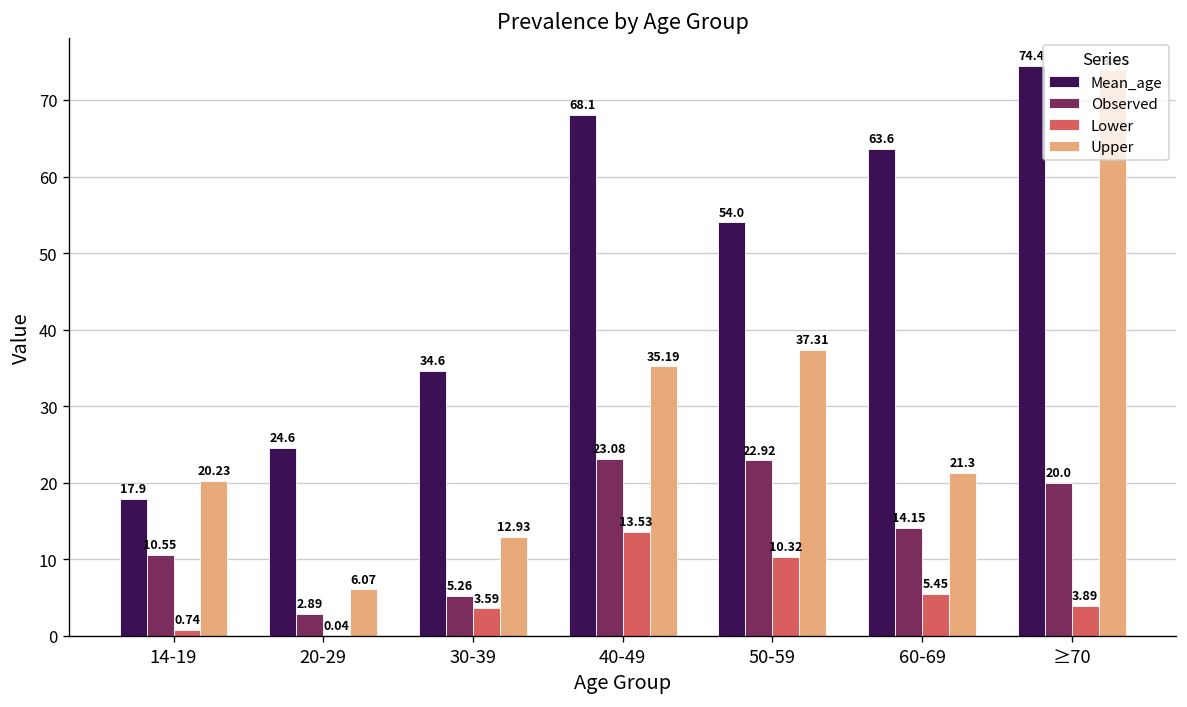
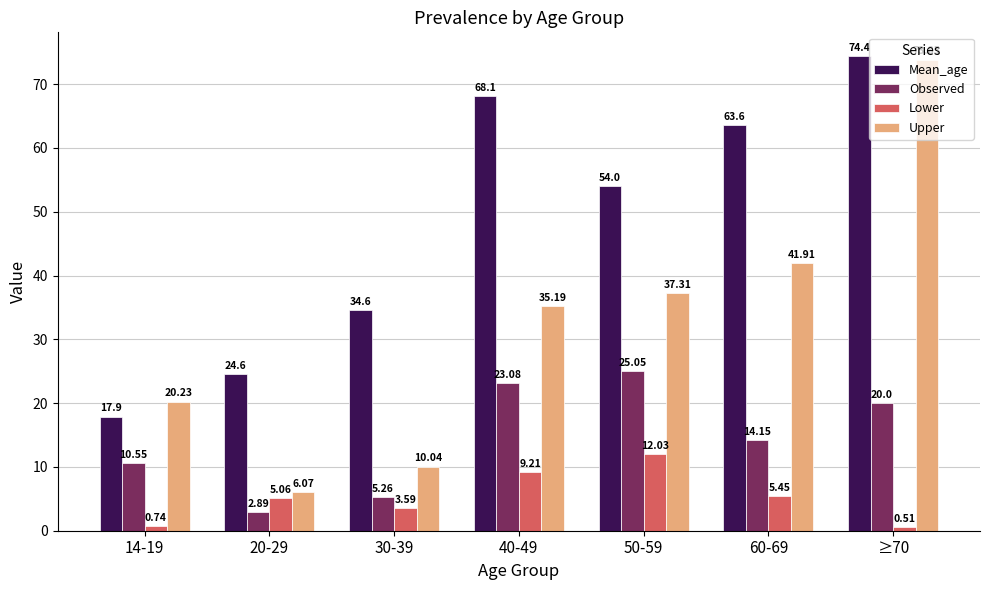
  {
    "Mean_age": {
      "14-19": 17.9,
      "20-29": 24.6,
      "30-39": 34.6,
      "40-49": 68.1,
      "50-59": 54.0,
      "60-69": 63.6
    },
    "Observed": {
      "14-19": 10.55,
      "20-29": 2.89,
      "30-39": 5.26,
      "40-49": 23.08,
-     "50-59": 22.92,
+     "50-59": 25.05,
      "60-69": 14.15,
      "≥70": 20.0
    },
    "Lower": {
      "14-19": 0.74,
-     "20-29": 0.04,
+     "20-29": 5.06,
      "30-39": 3.59,
-     "40-49": 13.53,
-     "50-59": 10.32,
+     "40-49": 9.21,
+     "50-59": 12.03,
      "60-69": 5.45,
-     "≥70": 3.89
+     "≥70": 0.51
    },
    "Upper": {
      "14-19": 20.23,
      "20-29": 6.07,
-     "30-39": 12.93,
+     "30-39": 10.04,
      "40-49": 35.19,
      "50-59": 37.31,
-     "60-69": 21.3
+     "60-69": 41.91
    }
  }
